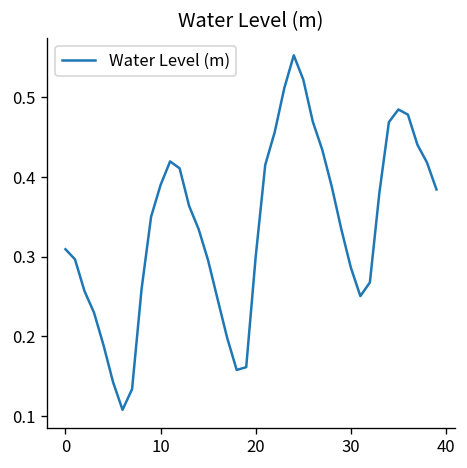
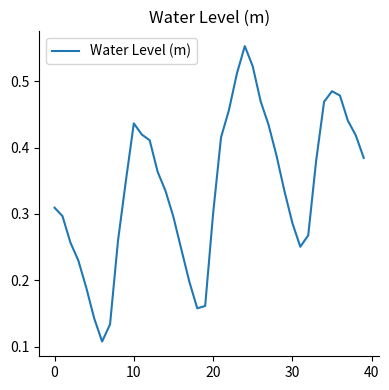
  {
    "0": 0.31,
-   "10": 0.39,
+   "10": 0.44,
    "20": 0.30,
    "30": 0.29
  }
